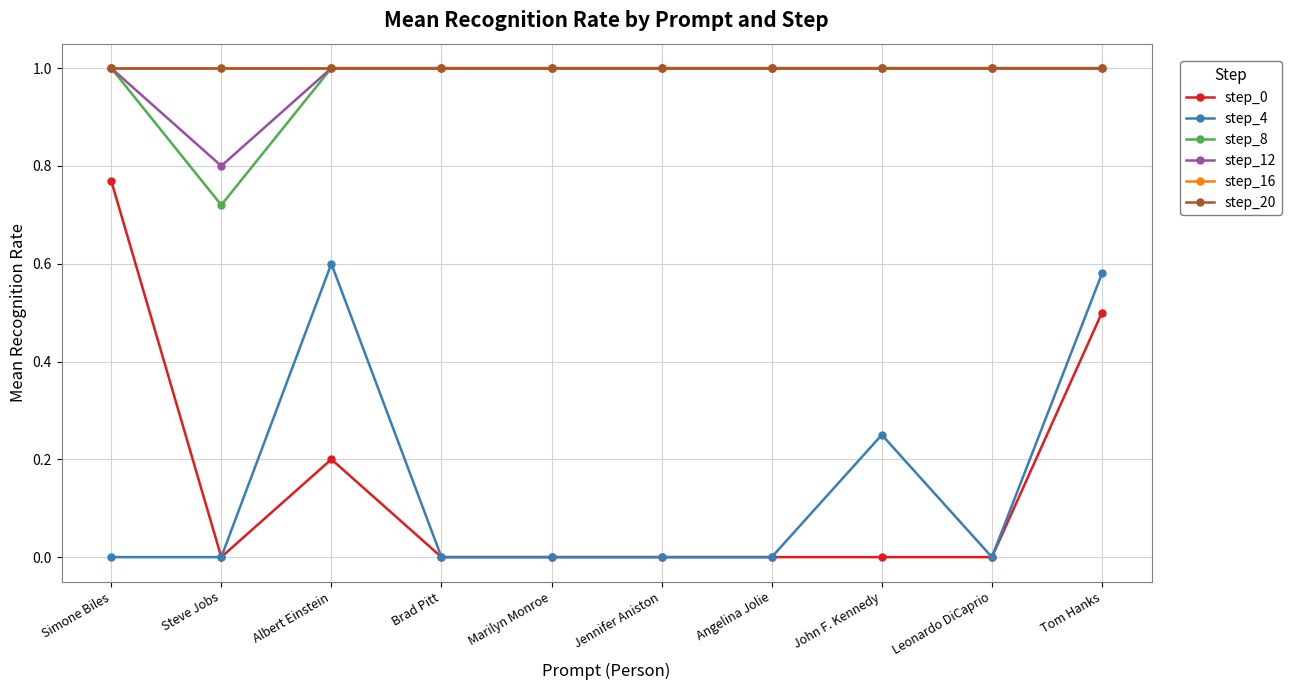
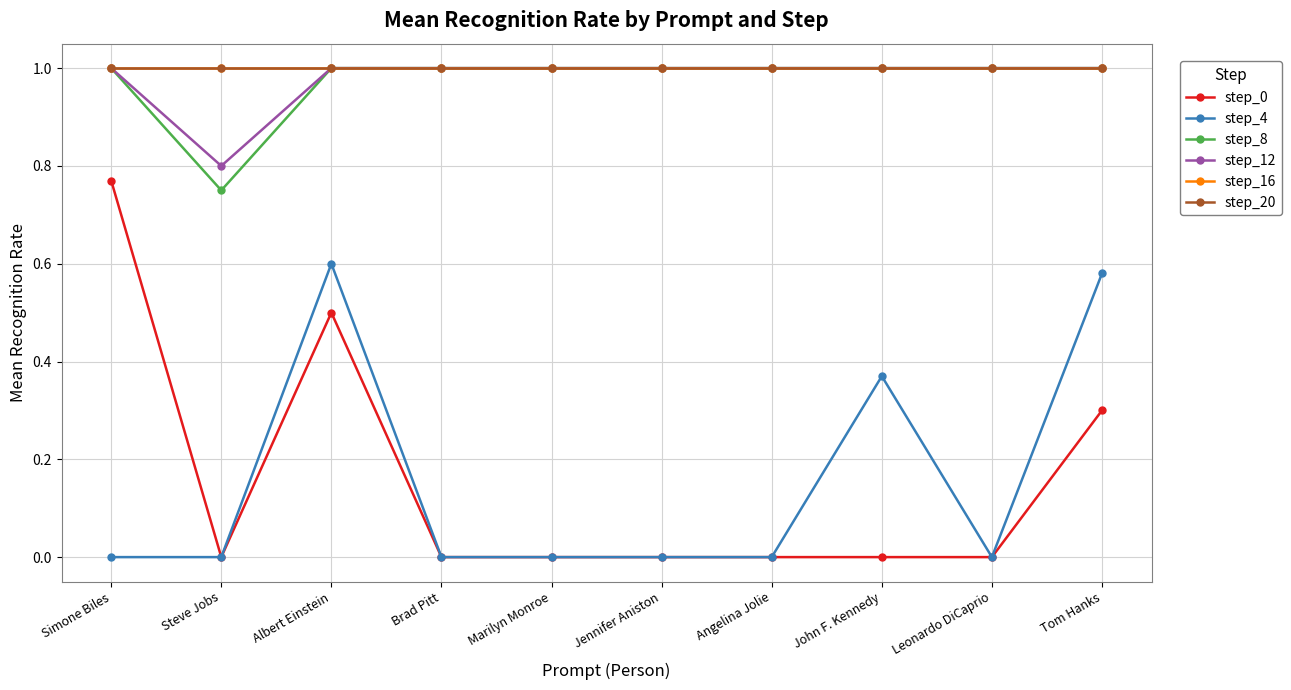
  {
    "step_0": {
      "Simone Biles": 0.77,
-     "Albert Einstein": 0.2,
+     "Albert Einstein": 0.5,
      "John F. Kennedy": 0.0,
-     "Tom Hanks": 0.5
+     "Tom Hanks": 0.3
    },
    "step_4": {
      "Simone Biles": 0.00,
      "Albert Einstein": 0.60,
-     "John F. Kennedy": 0.25,
+     "John F. Kennedy": 0.37,
      "Tom Hanks": 0.58
    },
    "step_8": {
-     "Steve Jobs": 0.72
+     "Steve Jobs": 0.75
    },
    "step_12": {
      "Steve Jobs": 0.80
    },
    "step_20": {
      "Steve Jobs": 1.00
    }
  }
